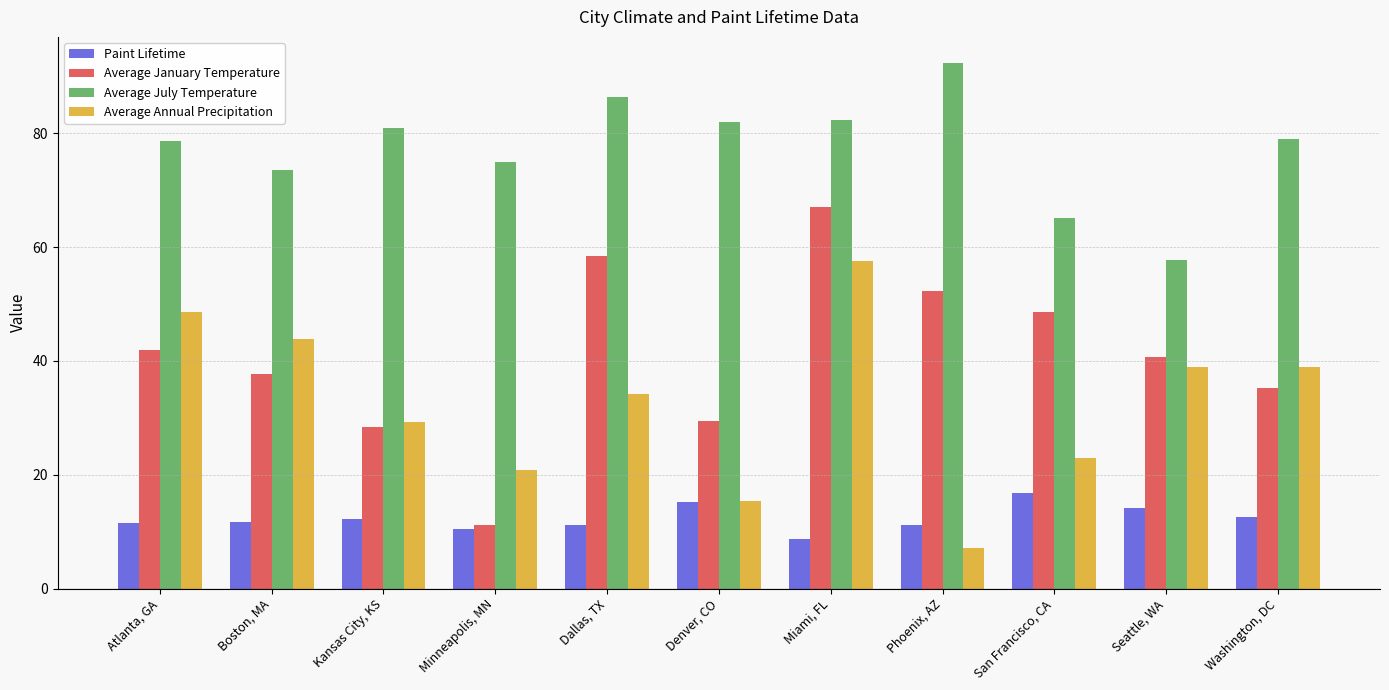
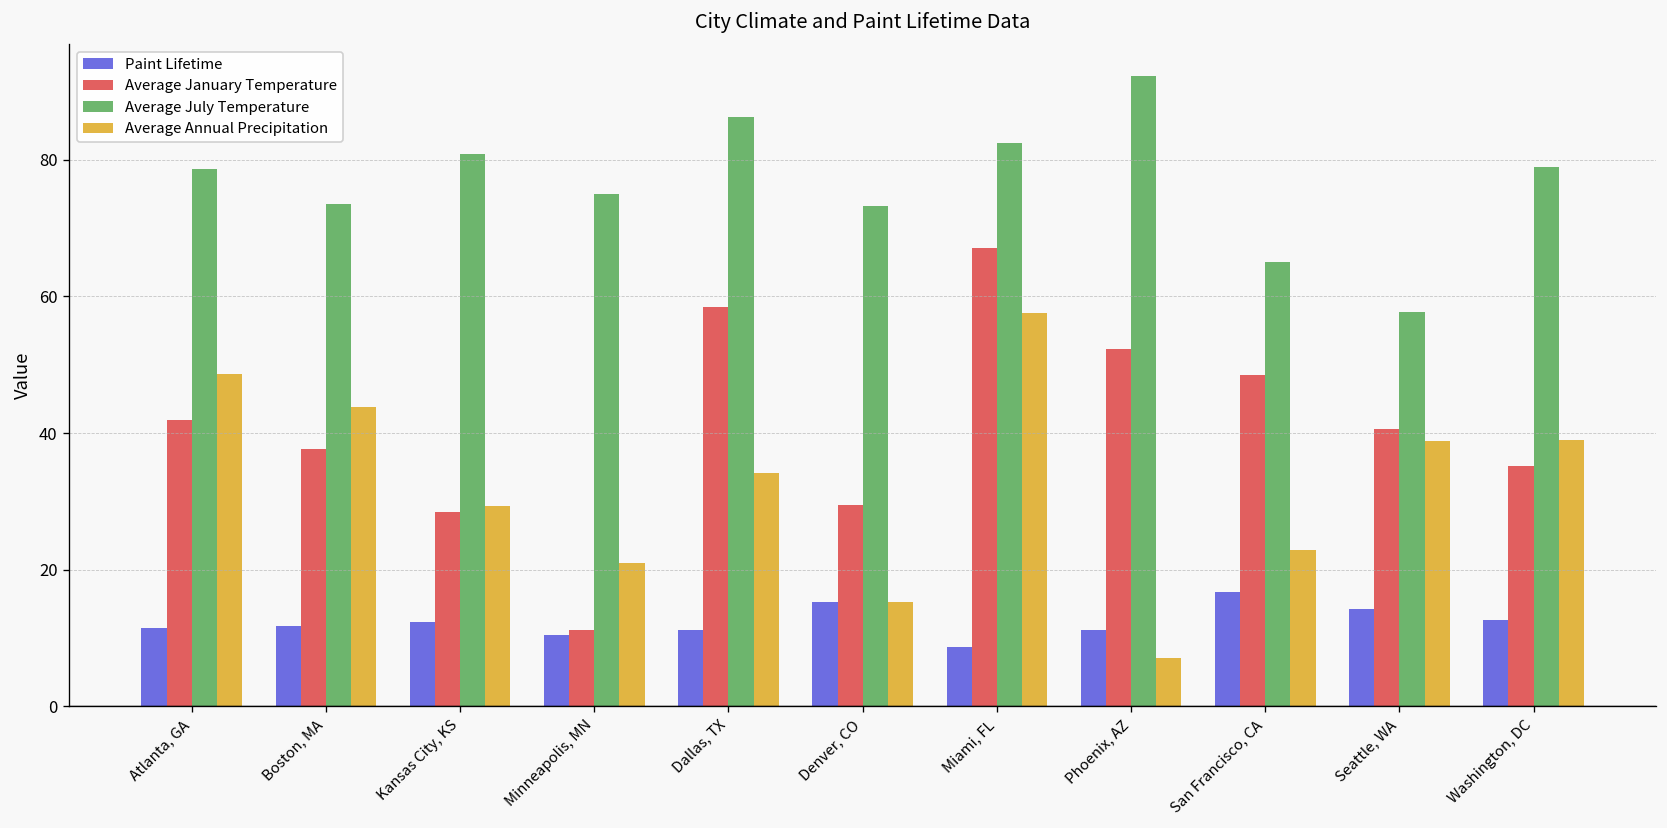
  {
    "Paint Lifetime": {
      "Atlanta, GA": 12,
      "Boston, MA": 12,
      "Kansas City, KS": 12,
      "Minneapolis, MN": 11,
      "Dallas, TX": 11,
      "Denver, CO": 15,
      "Miami, FL": 9,
      "Phoenix, AZ": 11,
      "San Francisco, CA": 17,
      "Seattle, WA": 14,
      "Washington, DC": 13
    },
    "Average January Temperature": {
      "Atlanta, GA": 42,
      "Boston, MA": 38,
      "Kansas City, KS": 28,
      "Minneapolis, MN": 11,
      "Dallas, TX": 58,
      "Denver, CO": 30,
      "Miami, FL": 67,
      "Phoenix, AZ": 52,
      "San Francisco, CA": 49,
      "Seattle, WA": 41,
      "Washington, DC": 35
    },
    "Average July Temperature": {
      "Atlanta, GA": 79,
      "Boston, MA": 74,
      "Kansas City, KS": 81,
      "Minneapolis, MN": 75,
      "Dallas, TX": 86,
-     "Denver, CO": 82,
+     "Denver, CO": 73,
      "Miami, FL": 82,
      "Phoenix, AZ": 92,
      "San Francisco, CA": 65,
      "Seattle, WA": 58,
      "Washington, DC": 79
    },
    "Average Annual Precipitation": {
      "Atlanta, GA": 49,
      "Boston, MA": 44,
      "Kansas City, KS": 29,
      "Minneapolis, MN": 21,
      "Dallas, TX": 34,
      "Denver, CO": 15,
      "Miami, FL": 58,
      "Phoenix, AZ": 7,
      "San Francisco, CA": 23,
      "Seattle, WA": 39,
      "Washington, DC": 39
    }
  }
